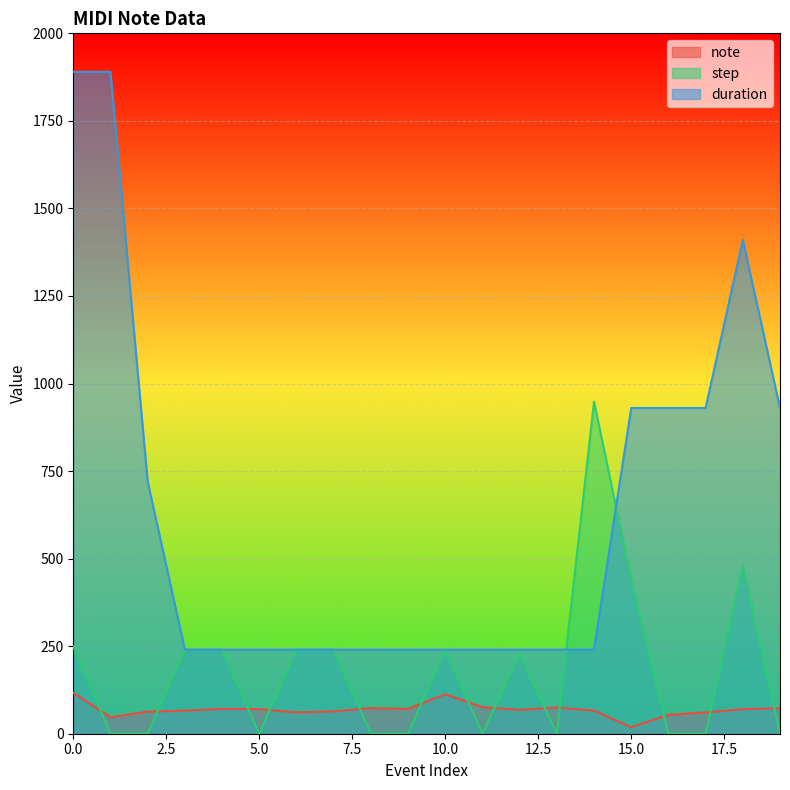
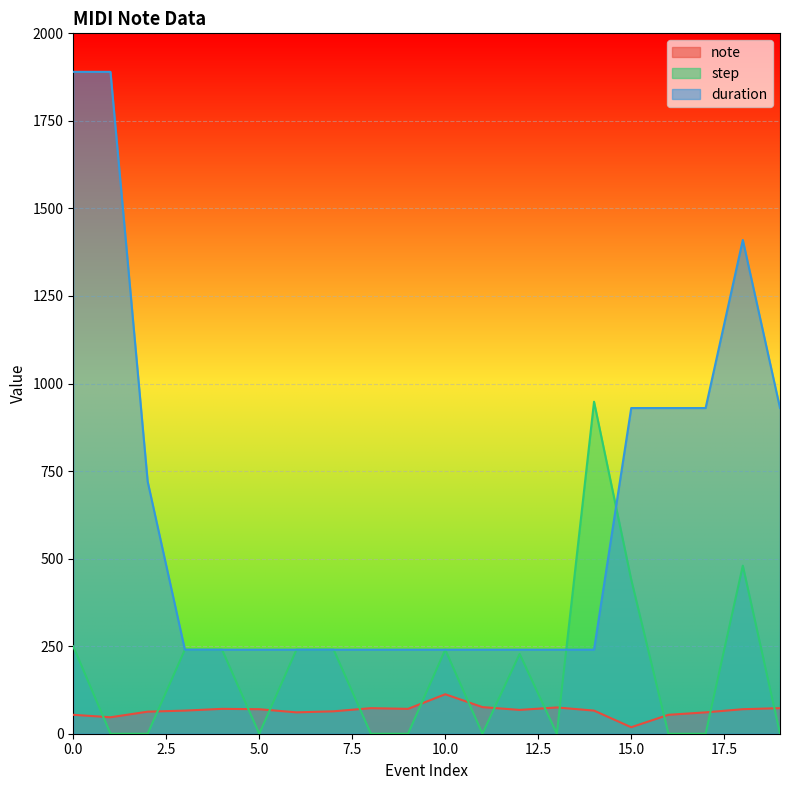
  {
    "note": {
-     "0.0": 120,
+     "0.0": 50,
      "5.0": 70,
      "10.0": 110,
      "15.0": 20
    },
    "step": {
      "0.0": 250,
      "5.0": 0,
      "15.0": 440
    },
    "duration": {
      "0.0": 1890,
      "5.0": 240,
      "15.0": 930
    }
  }
